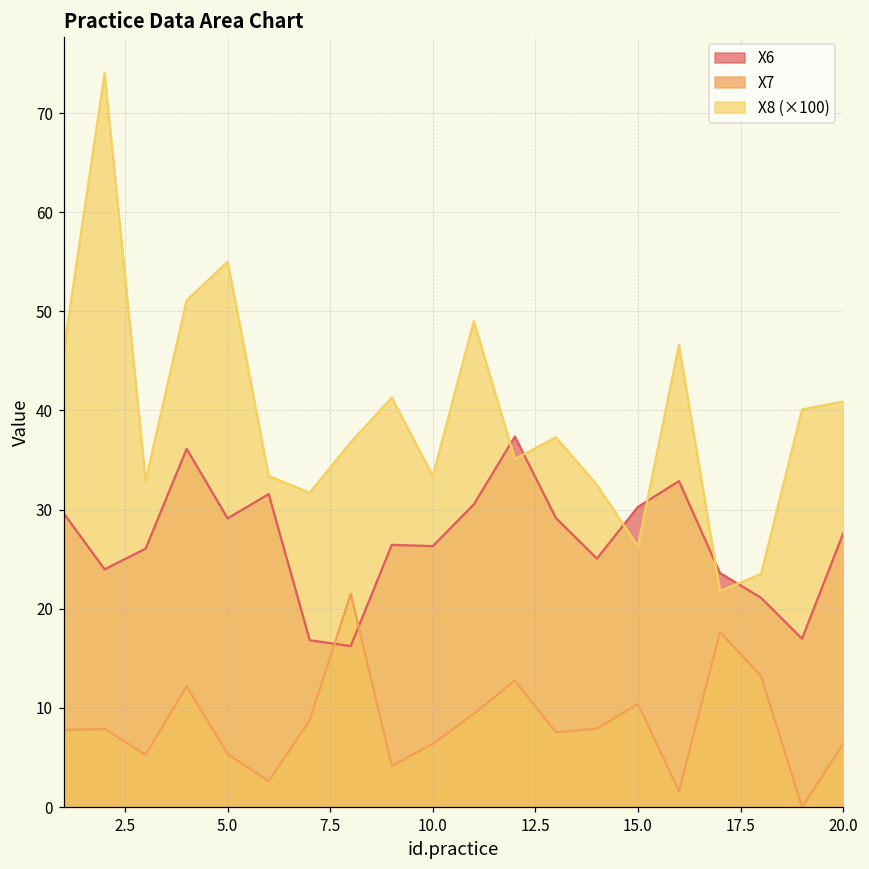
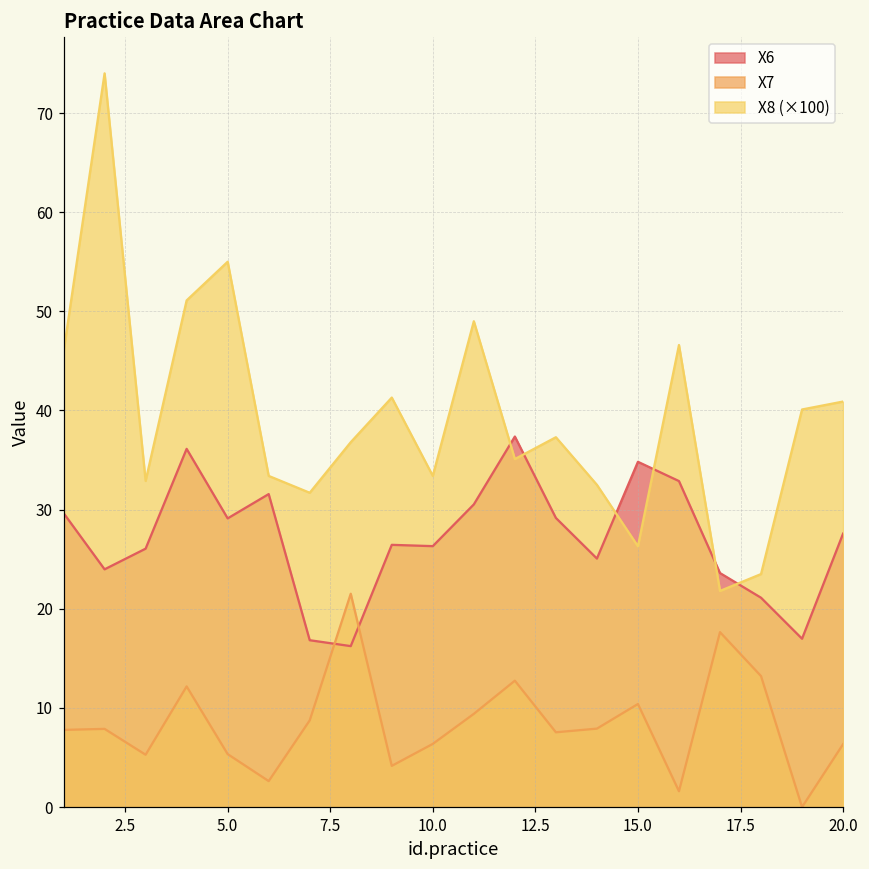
  {
    "X6": {
      "5.0": 29,
      "10.0": 26,
-     "15.0": 30,
+     "15.0": 35,
      "20.0": 28
    }
  }
